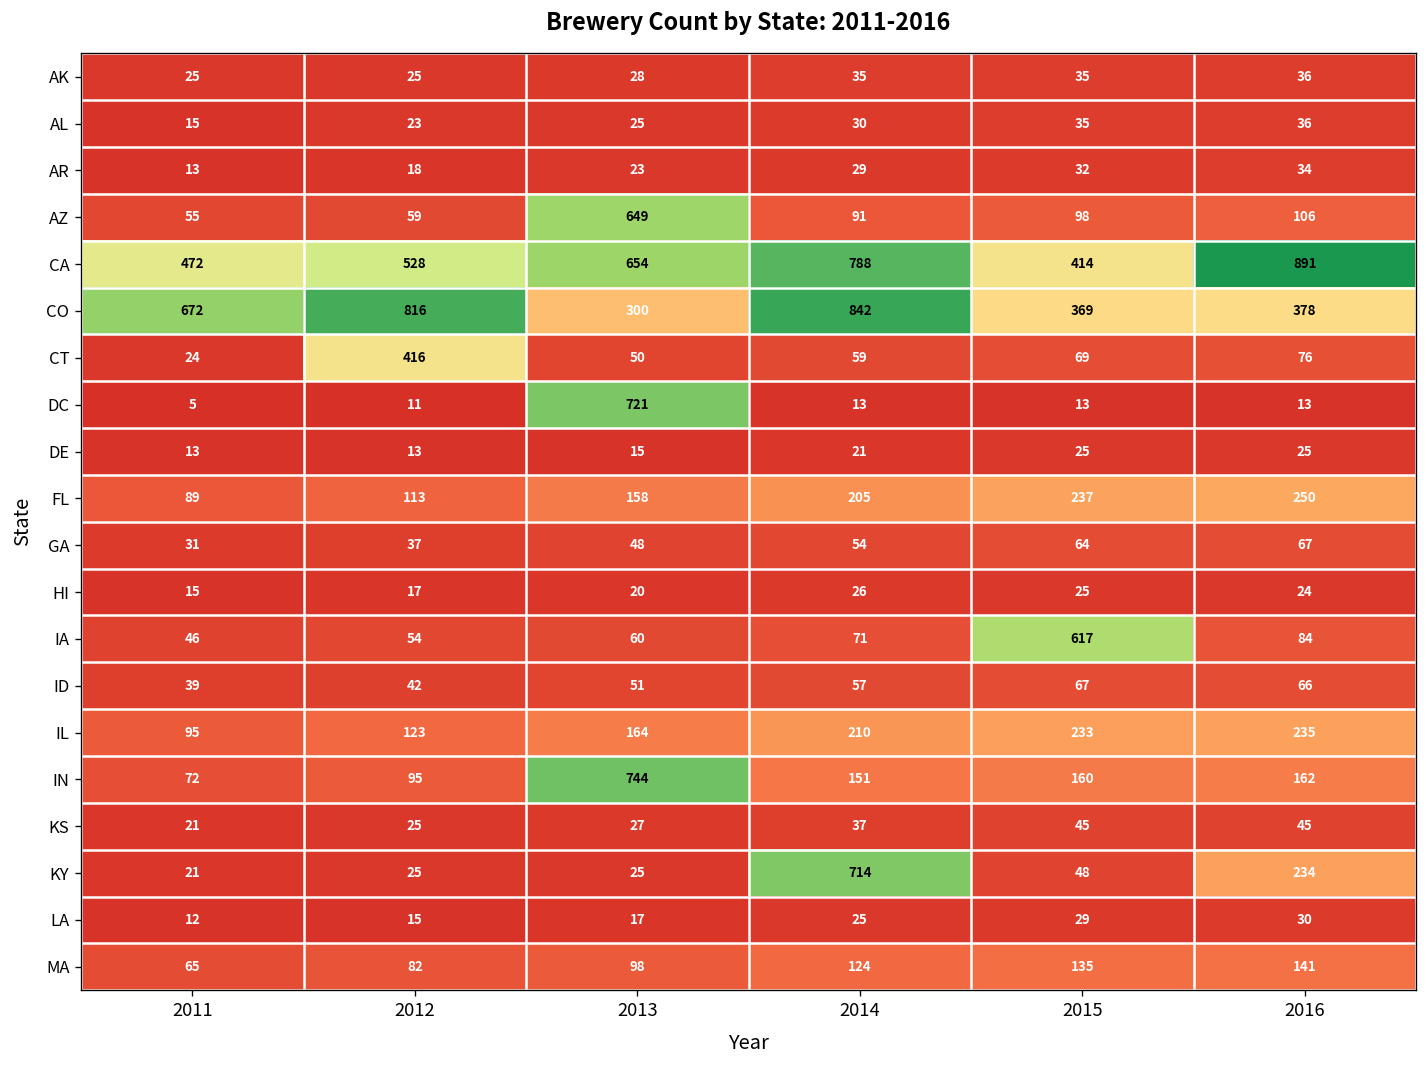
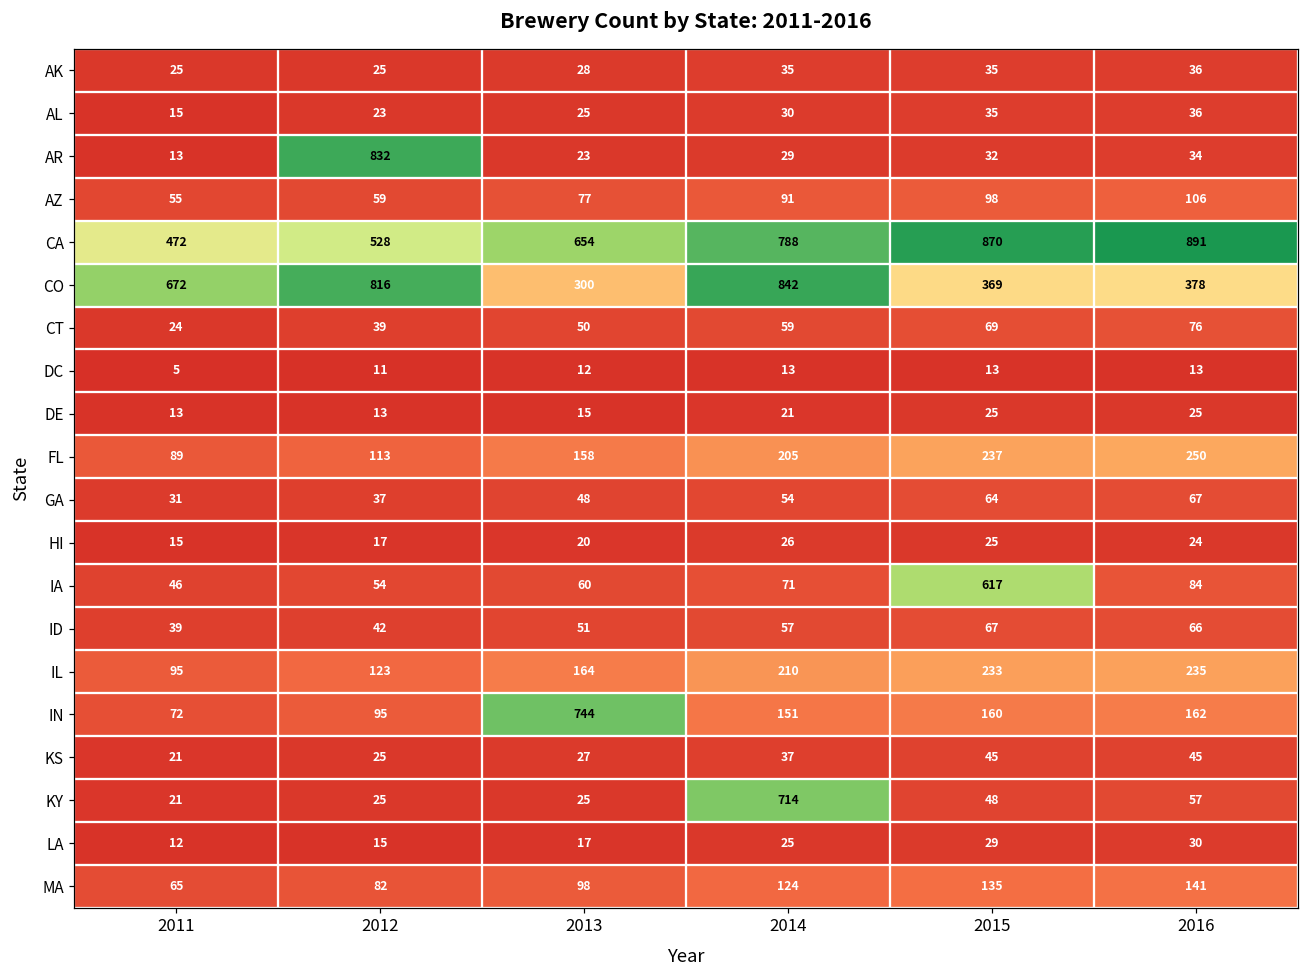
  {
    "AK": {
      "2011": 25,
      "2012": 25,
      "2013": 28,
      "2014": 35,
      "2015": 35,
      "2016": 36
    },
    "AL": {
      "2011": 15,
      "2012": 23,
      "2013": 25,
      "2014": 30,
      "2015": 35,
      "2016": 36
    },
    "AR": {
      "2011": 13,
-     "2012": 18,
+     "2012": 832,
      "2013": 23,
      "2014": 29,
      "2015": 32,
      "2016": 34
    },
    "AZ": {
      "2011": 55,
      "2012": 59,
-     "2013": 649,
+     "2013": 77,
      "2014": 91,
      "2015": 98,
      "2016": 106
    },
    "CA": {
      "2011": 472,
      "2012": 528,
      "2013": 654,
      "2014": 788,
-     "2015": 414,
+     "2015": 870,
      "2016": 891
    },
    "CO": {
      "2011": 672,
      "2012": 816,
      "2013": 300,
      "2014": 842,
      "2015": 369,
      "2016": 378
    },
    "CT": {
      "2011": 24,
-     "2012": 416,
+     "2012": 39,
      "2013": 50,
      "2014": 59,
      "2015": 69,
      "2016": 76
    },
    "DC": {
      "2011": 5,
      "2012": 11,
-     "2013": 721,
+     "2013": 12,
      "2014": 13,
      "2015": 13,
      "2016": 13
    },
    "DE": {
      "2011": 13,
      "2012": 13,
      "2013": 15,
      "2014": 21,
      "2015": 25,
      "2016": 25
    },
    "FL": {
      "2011": 89,
      "2012": 113,
      "2013": 158,
      "2014": 205,
      "2015": 237,
      "2016": 250
    },
    "GA": {
      "2011": 31,
      "2012": 37,
      "2013": 48,
      "2014": 54,
      "2015": 64,
      "2016": 67
    },
    "HI": {
      "2011": 15,
      "2012": 17,
      "2013": 20,
      "2014": 26,
      "2015": 25,
      "2016": 24
    },
    "IA": {
      "2011": 46,
      "2012": 54,
      "2013": 60,
      "2014": 71,
      "2015": 617,
      "2016": 84
    },
    "ID": {
      "2011": 39,
      "2012": 42,
      "2013": 51,
      "2014": 57,
      "2015": 67,
      "2016": 66
    },
    "IL": {
      "2011": 95,
      "2012": 123,
      "2013": 164,
      "2014": 210,
      "2015": 233,
      "2016": 235
    },
    "IN": {
      "2011": 72,
      "2012": 95,
      "2013": 744,
      "2014": 151,
      "2015": 160,
      "2016": 162
    },
    "KS": {
      "2011": 21,
      "2012": 25,
      "2013": 27,
      "2014": 37,
      "2015": 45,
      "2016": 45
    },
    "KY": {
      "2011": 21,
      "2012": 25,
      "2013": 25,
      "2014": 714,
      "2015": 48,
-     "2016": 234
+     "2016": 57
    },
    "LA": {
      "2011": 12,
      "2012": 15,
      "2013": 17,
      "2014": 25,
      "2015": 29,
      "2016": 30
    },
    "MA": {
      "2011": 65,
      "2012": 82,
      "2013": 98,
      "2014": 124,
      "2015": 135,
      "2016": 141
    }
  }
